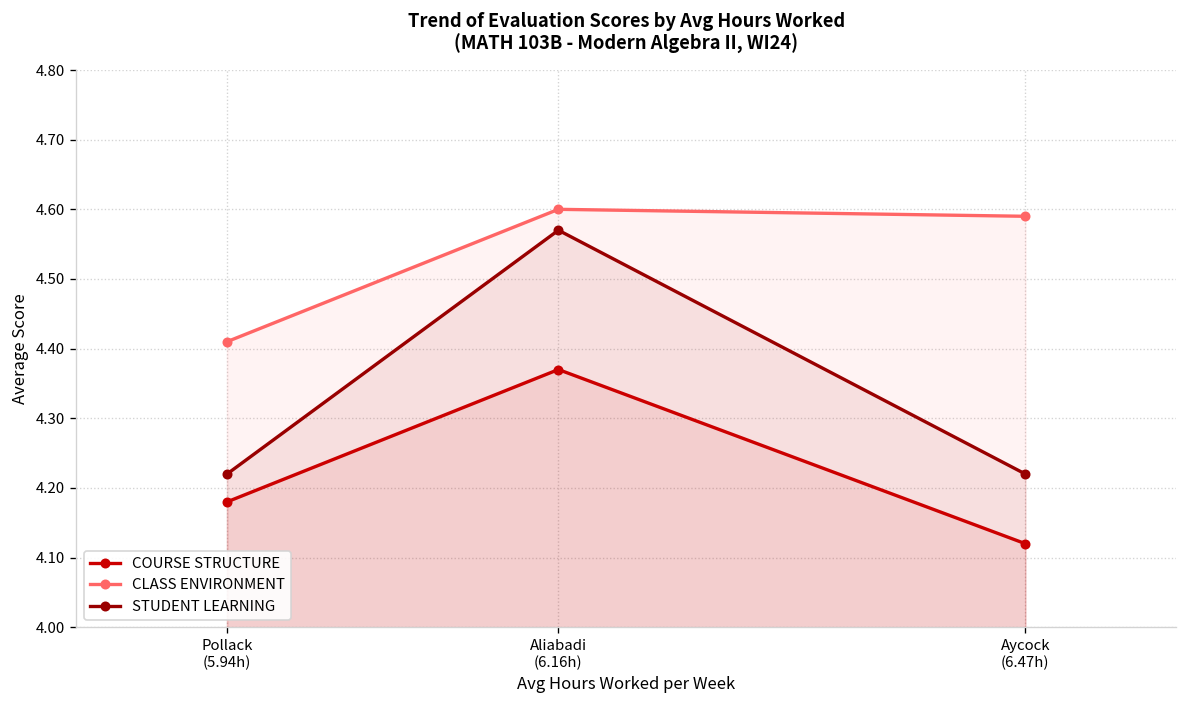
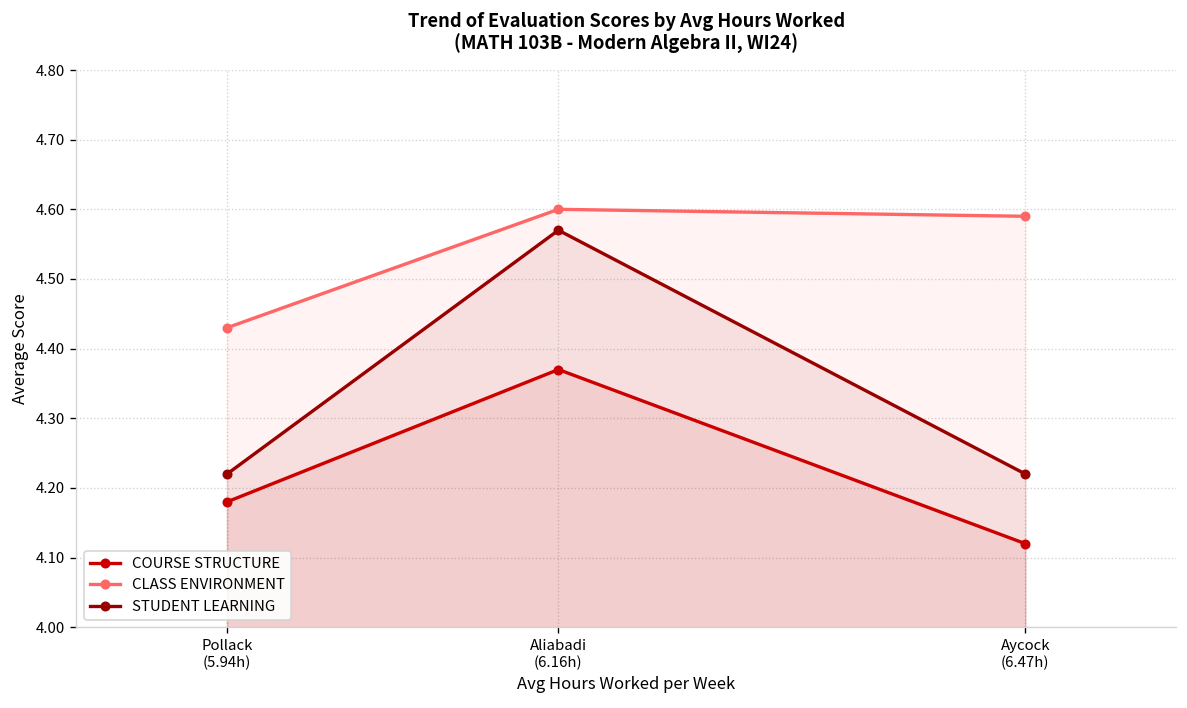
  {
    "CLASS ENVIRONMENT": {
-     "Pollack (5.94h)": 4.41,
+     "Pollack (5.94h)": 4.43,
      "Aliabadi (6.16h)": 4.60,
      "Aycock (6.47h)": 4.59
    }
  }
